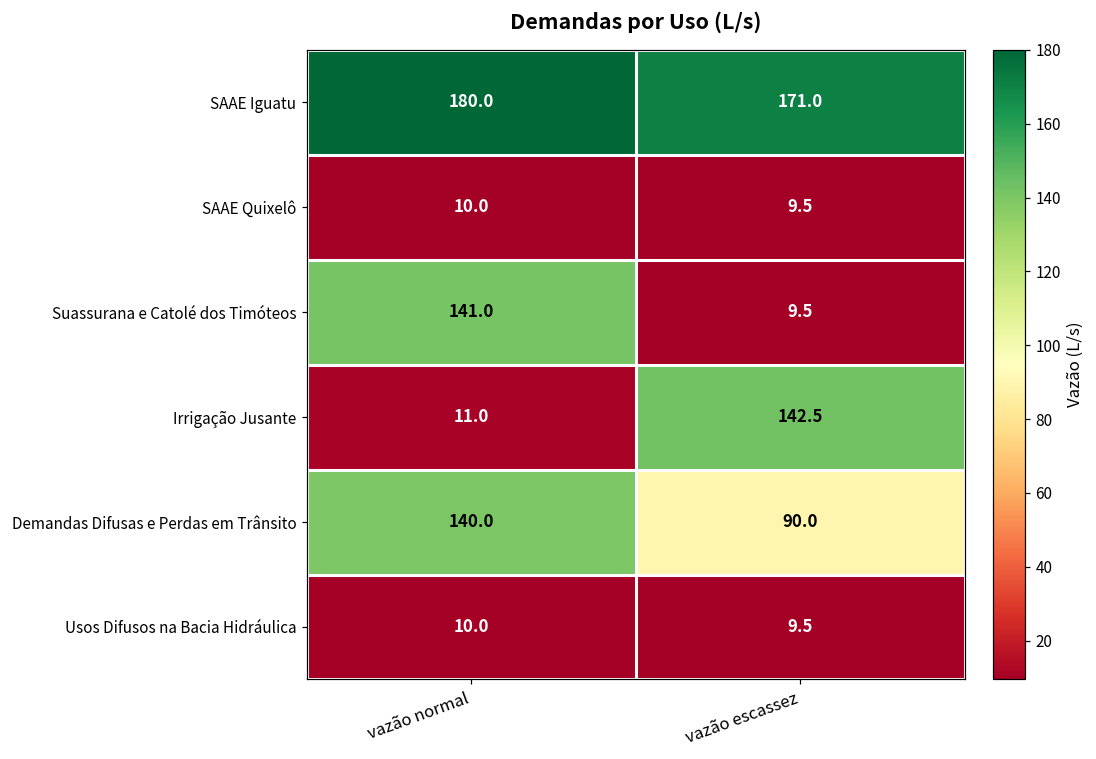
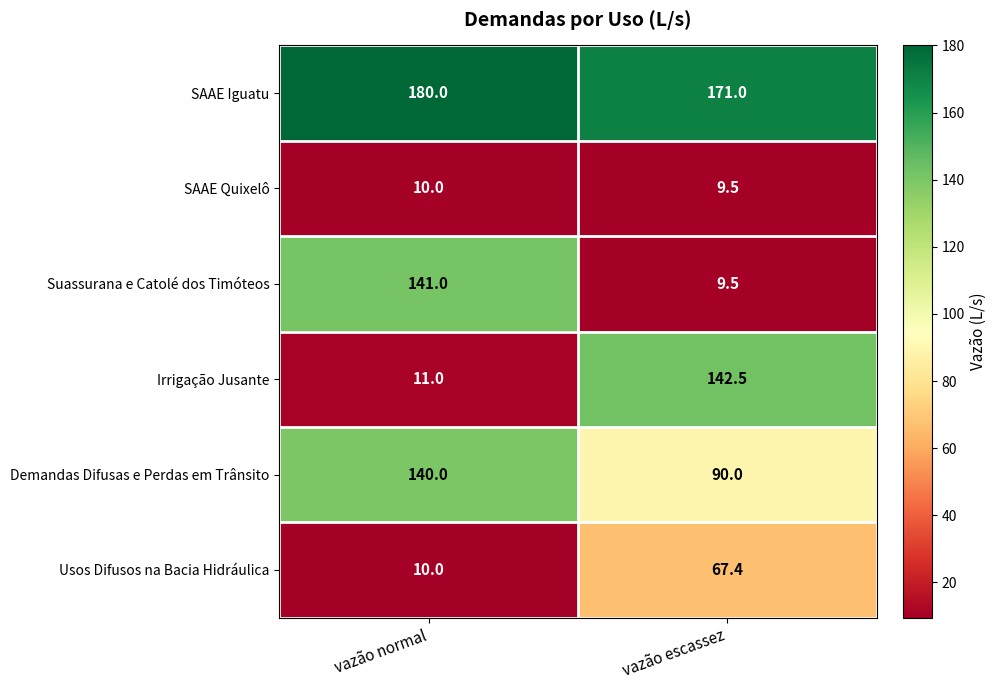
  {
    "SAAE Iguatu": {
      "vazão normal": 180.0,
      "vazão escassez": 171.0
    },
    "SAAE Quixelô": {
      "vazão normal": 10.0,
      "vazão escassez": 9.5
    },
    "Suassurana e Catolé dos Timóteos": {
      "vazão normal": 141.0,
      "vazão escassez": 9.5
    },
    "Irrigação Jusante": {
      "vazão normal": 11.0,
      "vazão escassez": 142.5
    },
    "Demandas Difusas e Perdas em Trânsito": {
      "vazão normal": 140.0,
      "vazão escassez": 90.0
    },
    "Usos Difusos na Bacia Hidráulica": {
      "vazão normal": 10.0,
-     "vazão escassez": 9.5
+     "vazão escassez": 67.4
    }
  }
